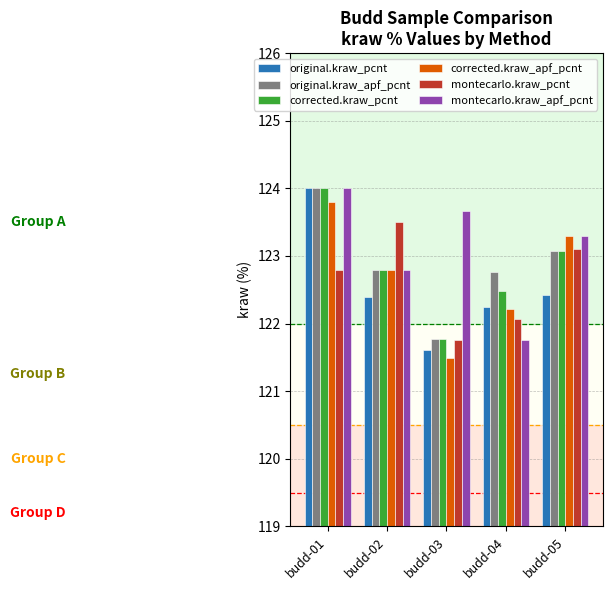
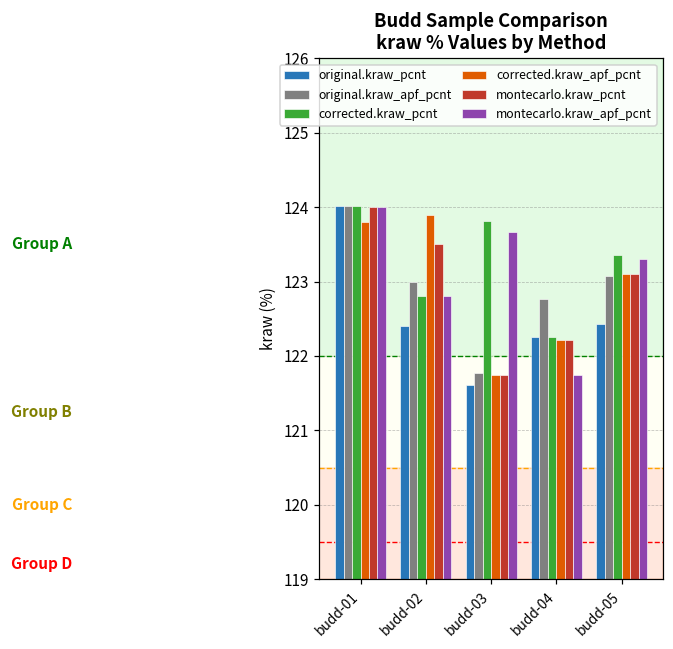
  {
    "original.kraw_pcnt": {
      "budd-01": 124.0,
      "budd-02": 122.4,
      "budd-03": 121.6,
      "budd-04": 122.3,
      "budd-05": 122.4
    },
    "original.kraw_apf_pcnt": {
      "budd-01": 124.0,
-     "budd-02": 122.8,
+     "budd-02": 123.0,
      "budd-03": 121.8,
      "budd-04": 122.8,
      "budd-05": 123.1
    },
    "corrected.kraw_pcnt": {
      "budd-01": 124.0,
      "budd-02": 122.8,
-     "budd-03": 121.8,
-     "budd-04": 122.5,
-     "budd-05": 123.1
+     "budd-03": 123.8,
+     "budd-04": 122.3,
+     "budd-05": 123.4
    },
    "corrected.kraw_apf_pcnt": {
      "budd-01": 123.8,
-     "budd-02": 122.8,
-     "budd-03": 121.5,
+     "budd-02": 123.9,
+     "budd-03": 121.8,
      "budd-04": 122.2,
-     "budd-05": 123.3
+     "budd-05": 123.1
    },
    "montecarlo.kraw_pcnt": {
-     "budd-01": 122.8,
+     "budd-01": 124.0,
      "budd-02": 123.5,
      "budd-03": 121.8,
-     "budd-04": 122.1,
+     "budd-04": 122.2,
      "budd-05": 123.1
    },
    "montecarlo.kraw_apf_pcnt": {
      "budd-01": 124.0,
      "budd-02": 122.8,
      "budd-03": 123.7,
      "budd-04": 121.8,
      "budd-05": 123.3
    }
  }
